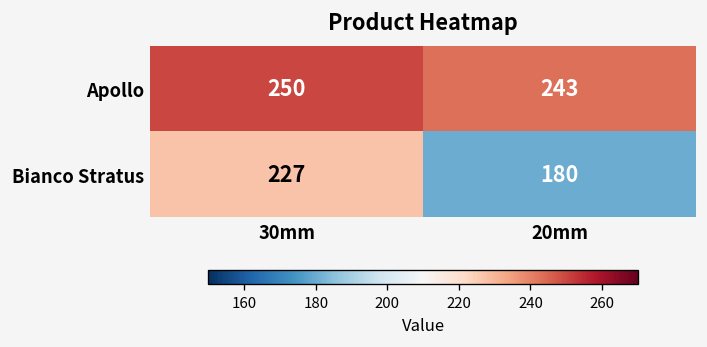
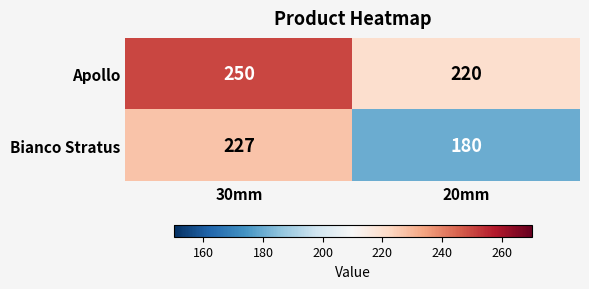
  {
    "Apollo": {
      "30mm": 250,
-     "20mm": 243
+     "20mm": 220
    },
    "Bianco Stratus": {
      "30mm": 227,
      "20mm": 180
    }
  }
